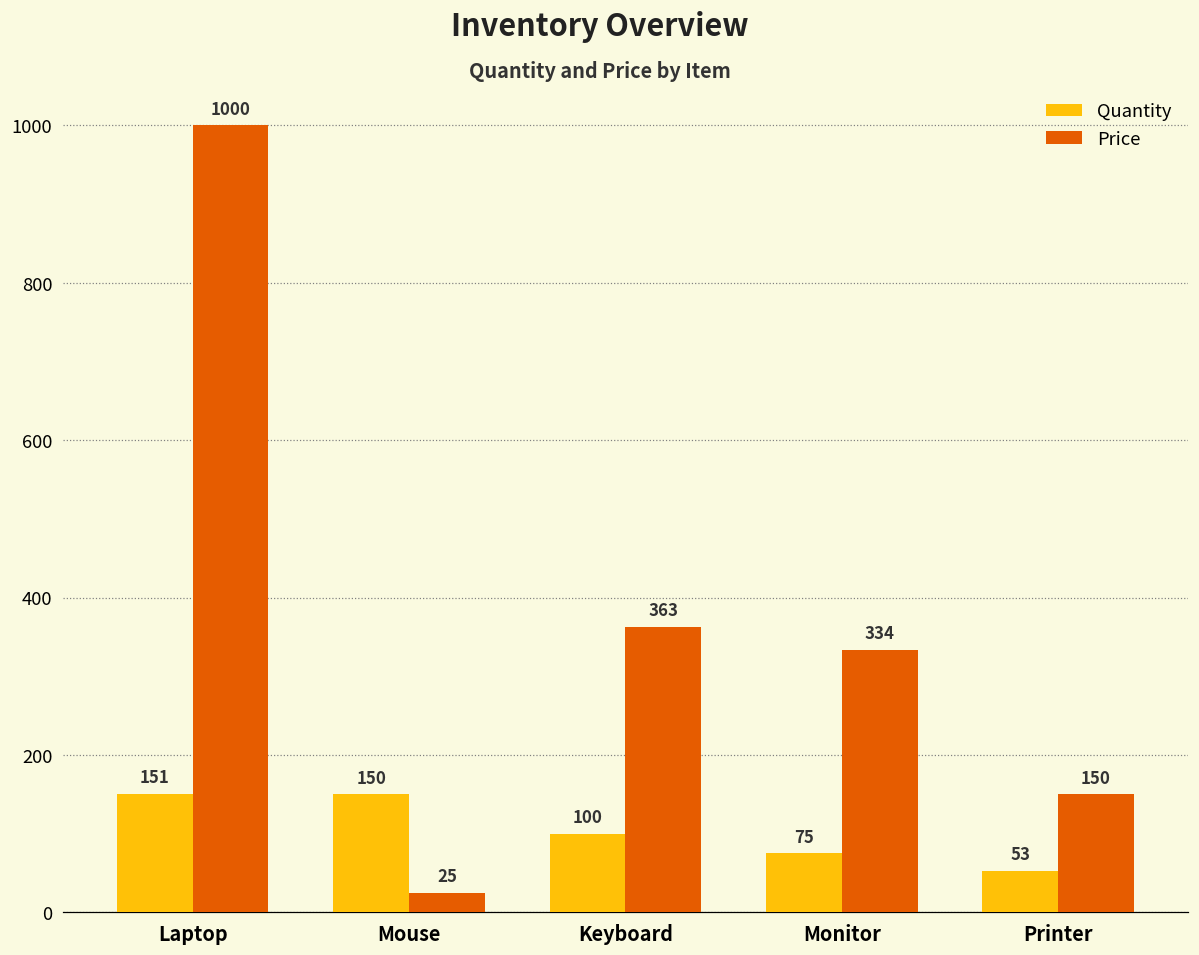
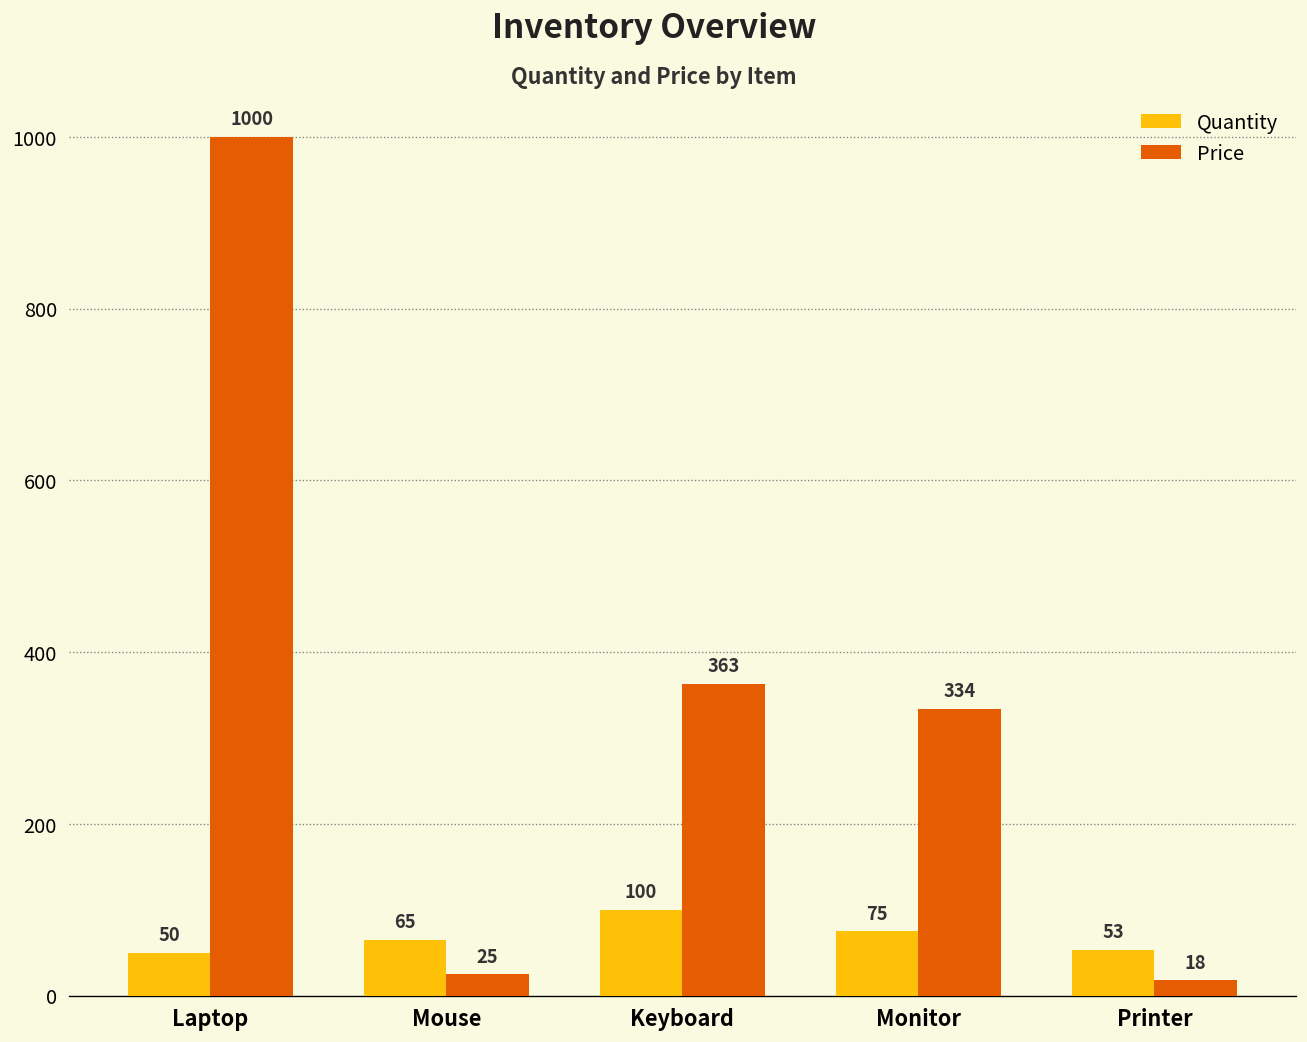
  {
    "Quantity": {
-     "Laptop": 151,
-     "Mouse": 150,
+     "Laptop": 50,
+     "Mouse": 65,
      "Keyboard": 100,
      "Monitor": 75,
      "Printer": 53
    },
    "Price": {
      "Laptop": 1000,
      "Mouse": 25,
      "Keyboard": 363,
      "Monitor": 334,
-     "Printer": 150
+     "Printer": 18
    }
  }
